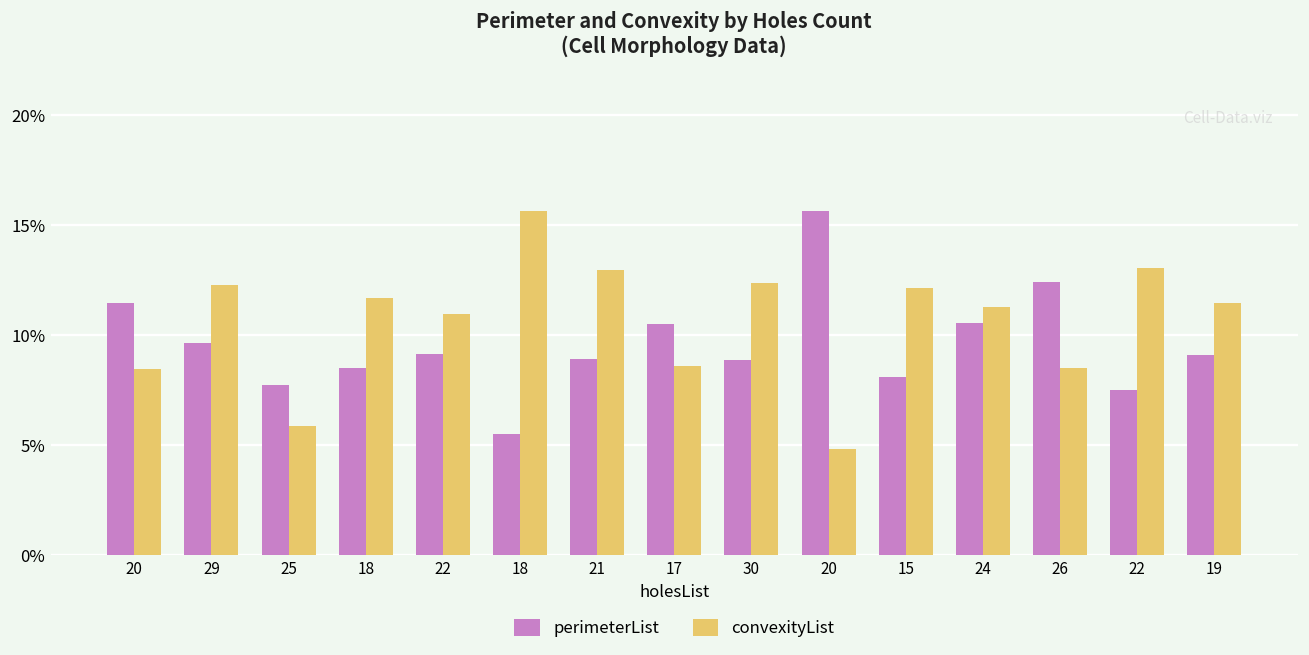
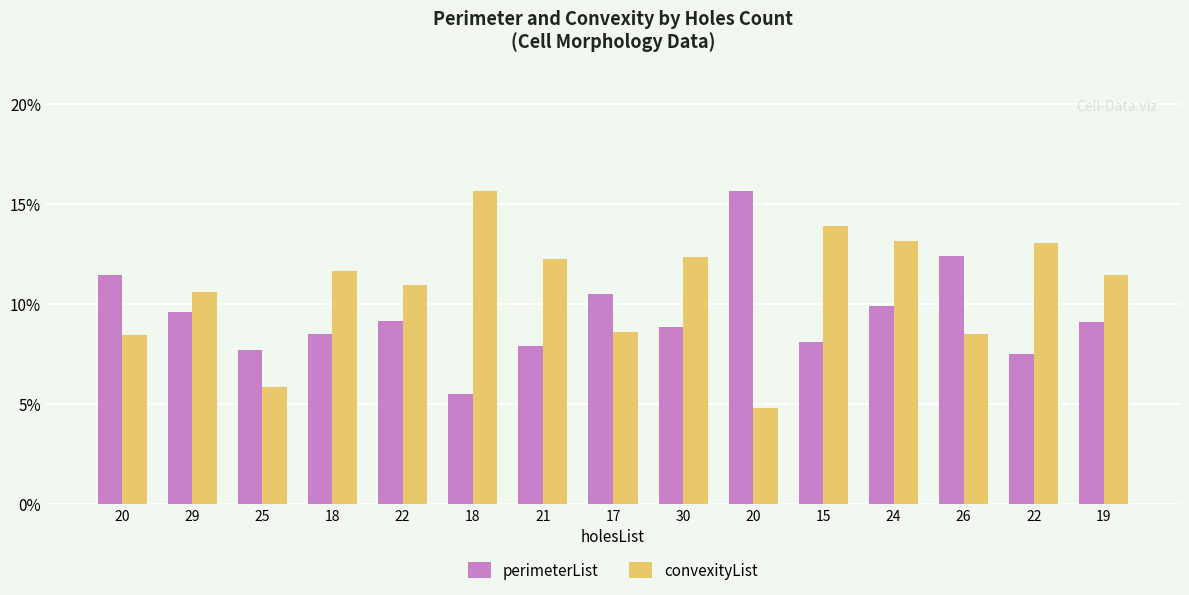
  {
    "perimeterList": {
      "29": "9.6%",
      "25": "7.7%",
-     "21": "8.9%",
+     "21": "7.9%",
      "17": "10.5%",
      "30": "8.9%",
      "15": "8.1%",
-     "24": "10.6%",
+     "24": "9.9%",
      "26": "12.4%",
      "19": "9.1%"
    },
    "convexityList": {
-     "29": "12.3%",
+     "29": "10.6%",
      "25": "5.8%",
-     "21": "12.9%",
+     "21": "12.3%",
      "17": "8.6%",
      "30": "12.4%",
-     "15": "12.1%",
-     "24": "11.3%",
+     "15": "13.9%",
+     "24": "13.2%",
      "26": "8.5%",
      "19": "11.5%"
    }
  }
